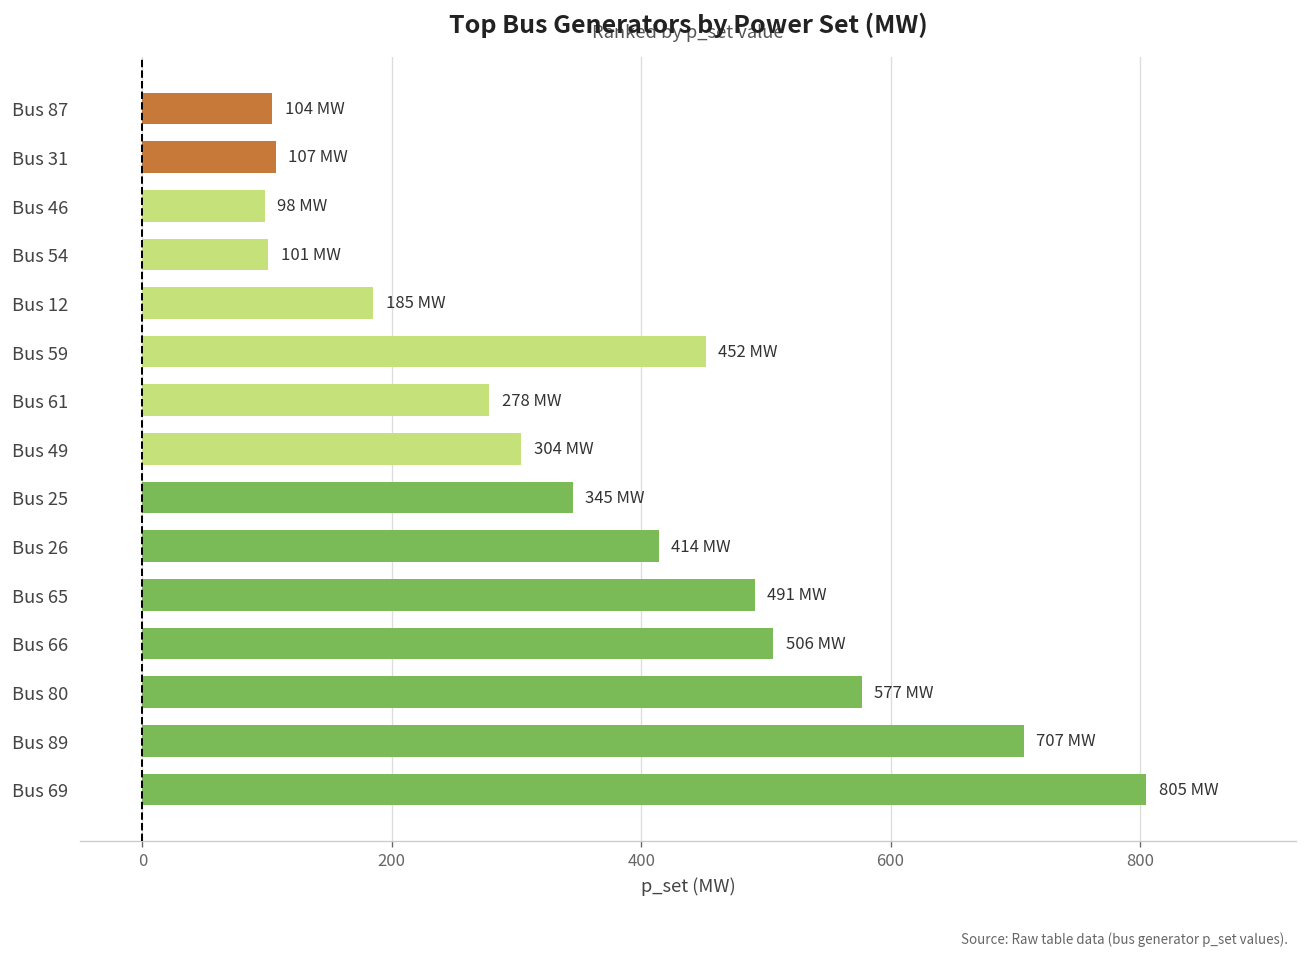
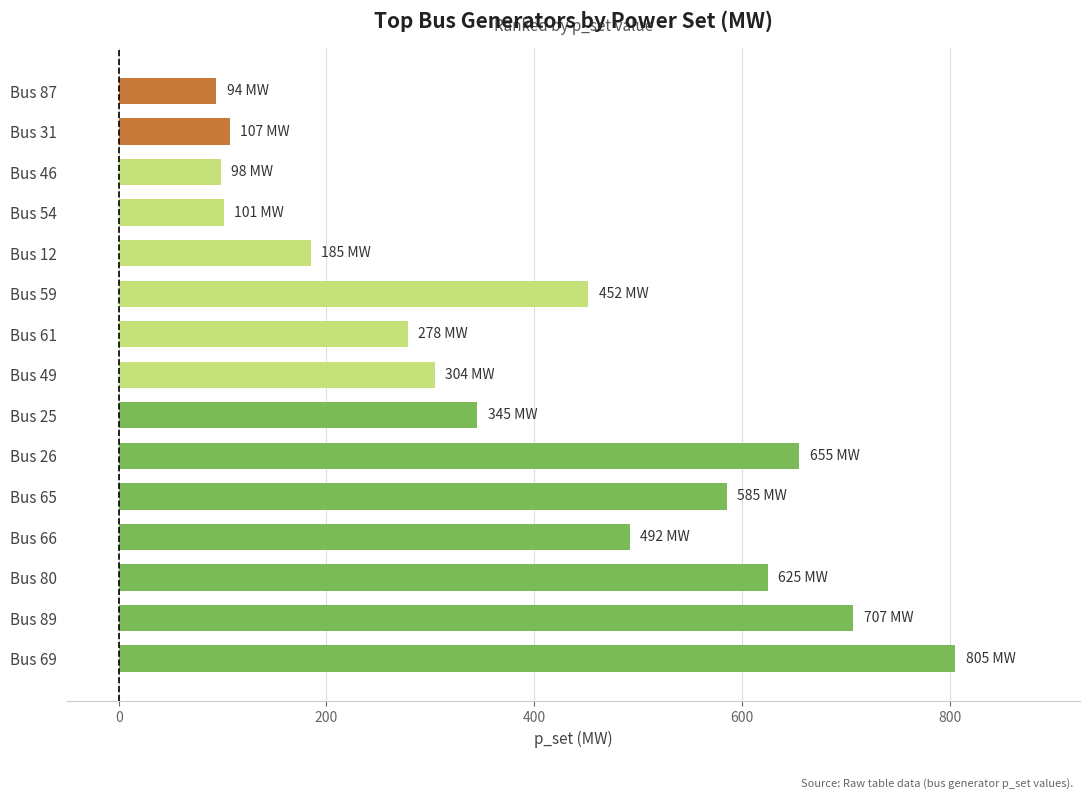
  {
-   "Bus 87": 104,
+   "Bus 87": 94,
    "Bus 31": 107,
    "Bus 46": 98,
    "Bus 54": 101,
    "Bus 12": 185,
    "Bus 59": 452,
    "Bus 61": 278,
    "Bus 49": 304,
    "Bus 25": 345,
-   "Bus 26": 414,
-   "Bus 65": 491,
-   "Bus 66": 506,
-   "Bus 80": 577,
+   "Bus 26": 655,
+   "Bus 65": 585,
+   "Bus 66": 492,
+   "Bus 80": 625,
    "Bus 89": 707,
    "Bus 69": 805
  }
